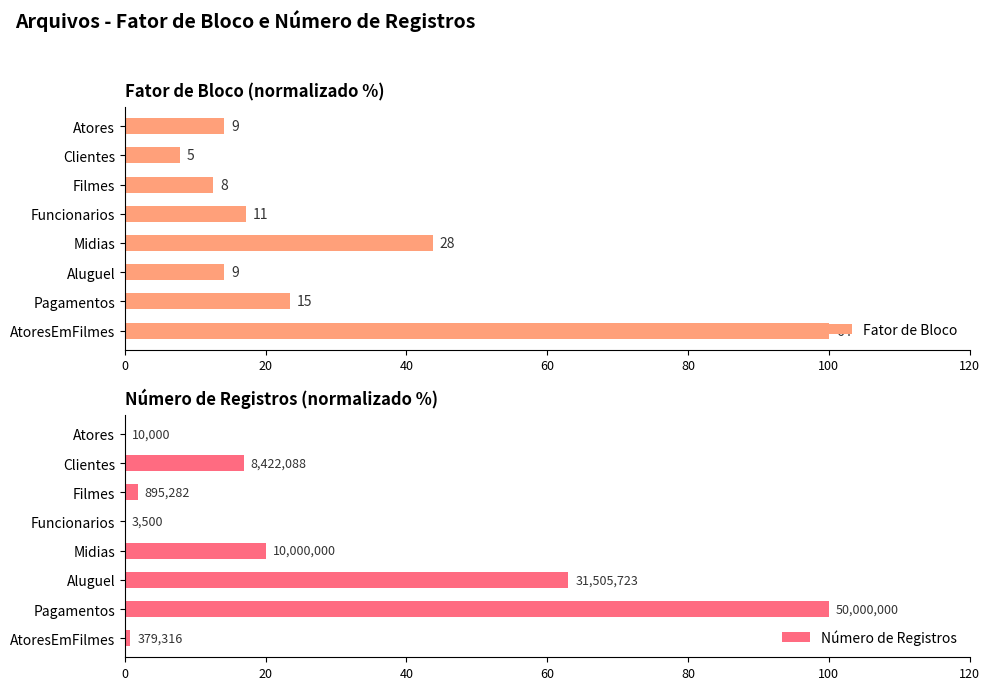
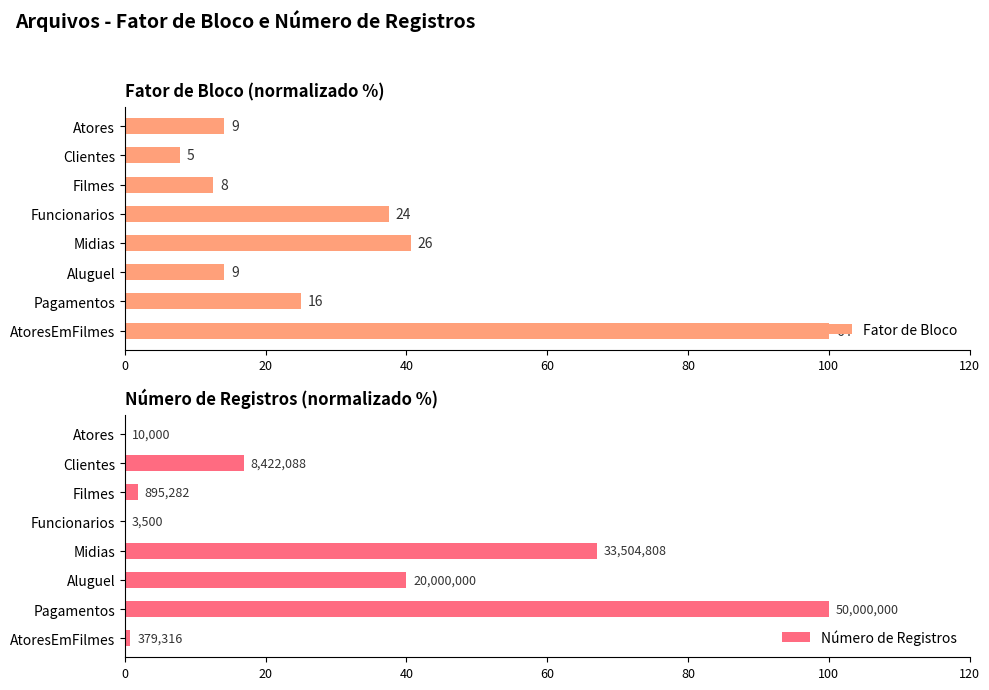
  {
    "Fator de Bloco (normalizado %)": {
-     "Funcionarios": "11",
-     "Midias": "28",
-     "Pagamentos": "15"
+     "Funcionarios": "24",
+     "Midias": "26",
+     "Pagamentos": "16"
    },
    "Número de Registros (normalizado %)": {
-     "Midias": "10,000,000",
-     "Aluguel": "31,505,723"
+     "Midias": "33,504,808",
+     "Aluguel": "20,000,000"
    }
  }
